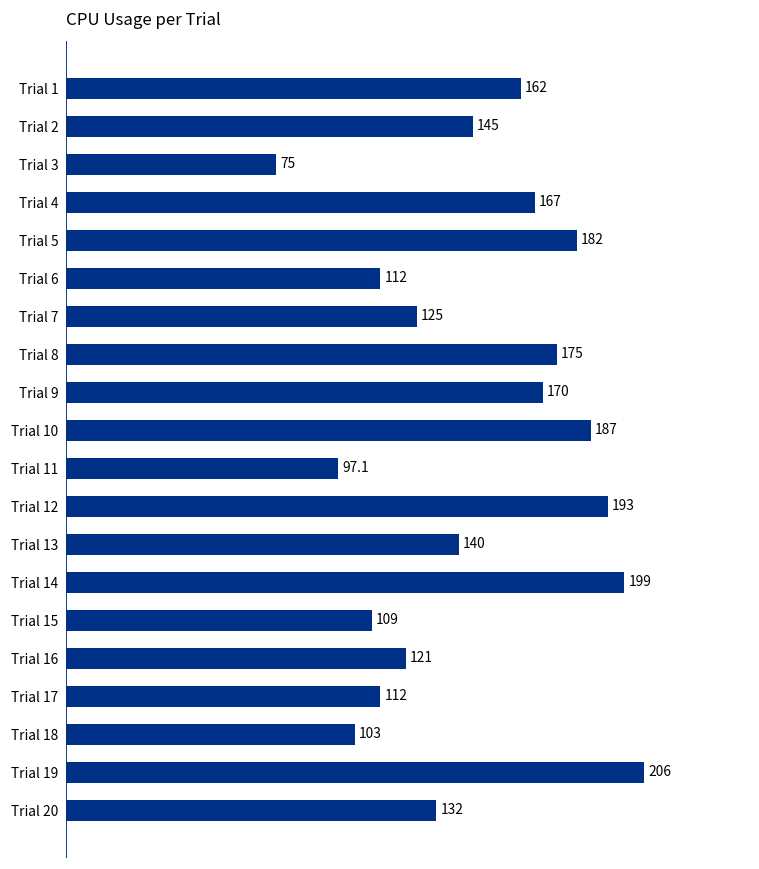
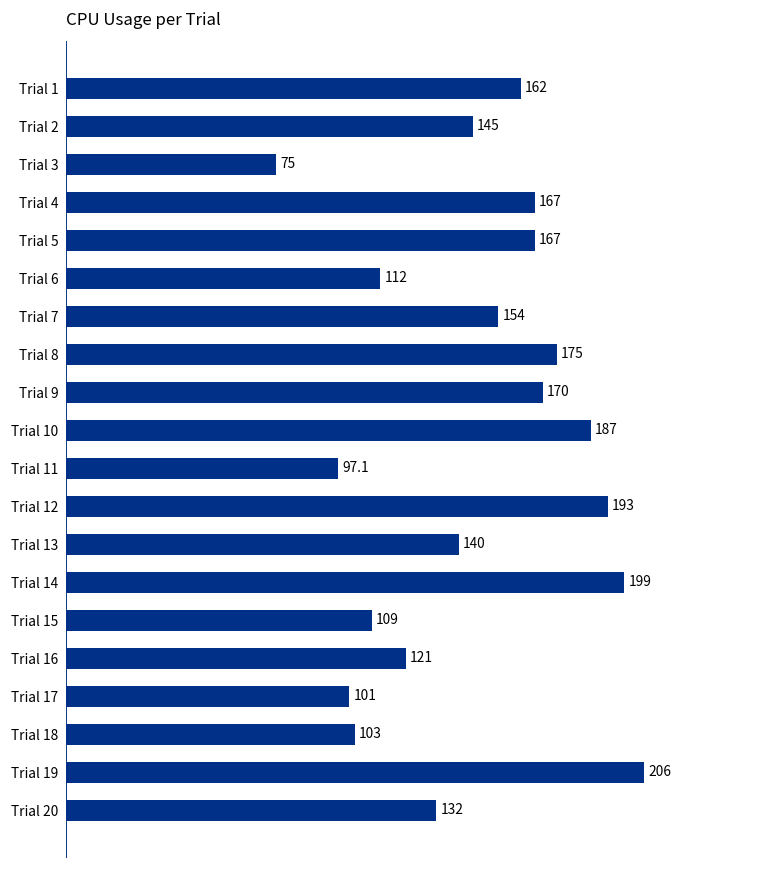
  {
    "Trial 1": 162,
    "Trial 2": 145,
    "Trial 3": 75,
    "Trial 4": 167,
-   "Trial 5": 182,
+   "Trial 5": 167,
    "Trial 6": 112,
-   "Trial 7": 125,
+   "Trial 7": 154,
    "Trial 8": 175,
    "Trial 9": 170,
    "Trial 10": 187,
    "Trial 11": 97.1,
    "Trial 12": 193,
    "Trial 13": 140,
    "Trial 14": 199,
    "Trial 15": 109,
    "Trial 16": 121,
-   "Trial 17": 112,
+   "Trial 17": 101,
    "Trial 18": 103,
    "Trial 19": 206,
    "Trial 20": 132
  }
